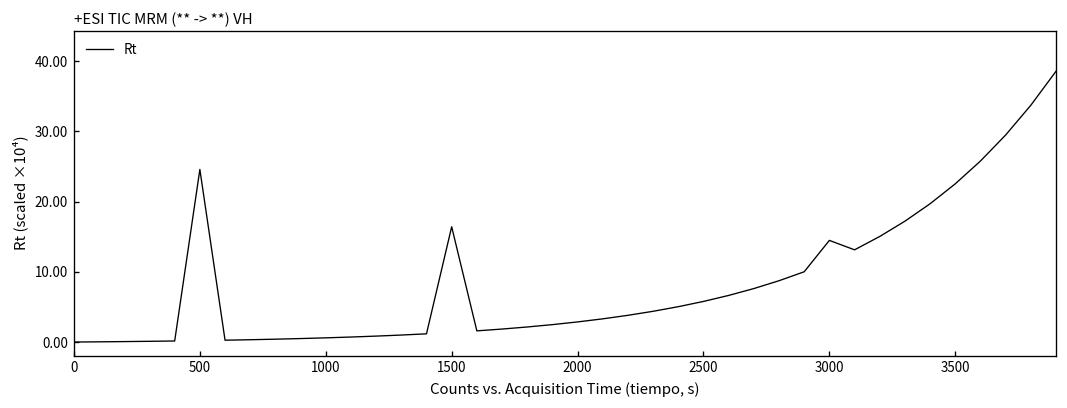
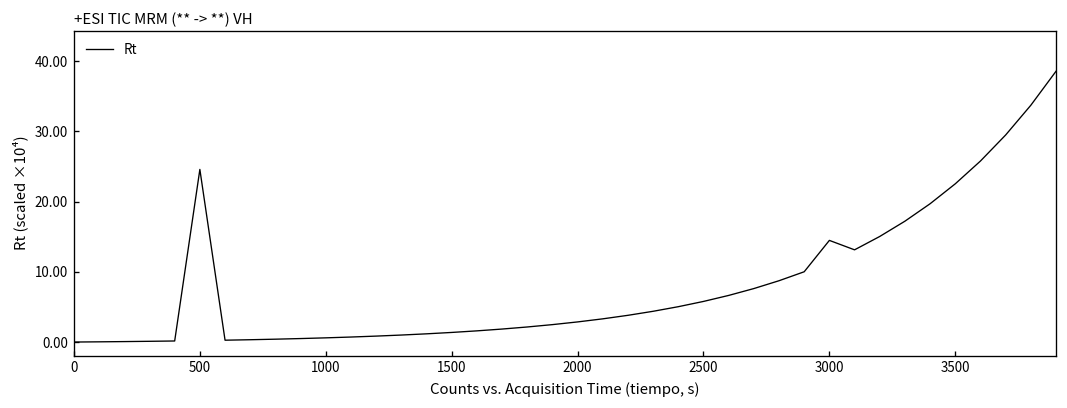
  {
    "0": 0,
    "500": 25,
    "1000": 1,
-   "1500": 16,
+   "1500": 1,
    "2000": 3,
    "2500": 6,
    "3000": 14,
    "3500": 23
  }
